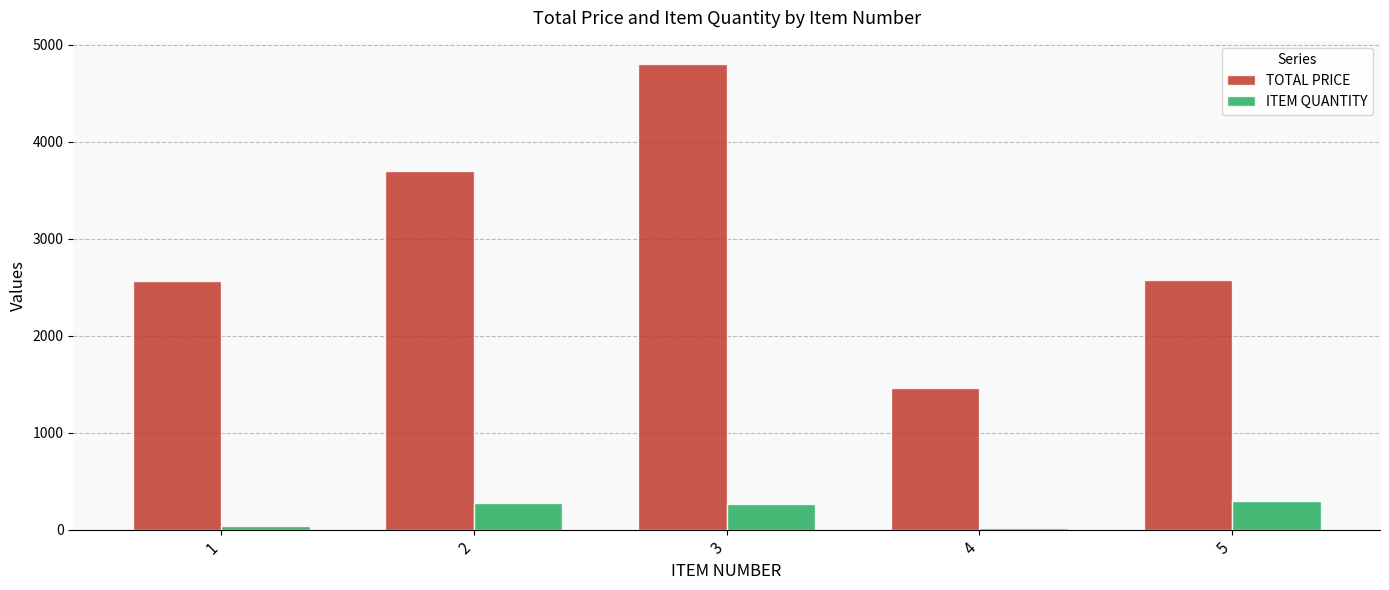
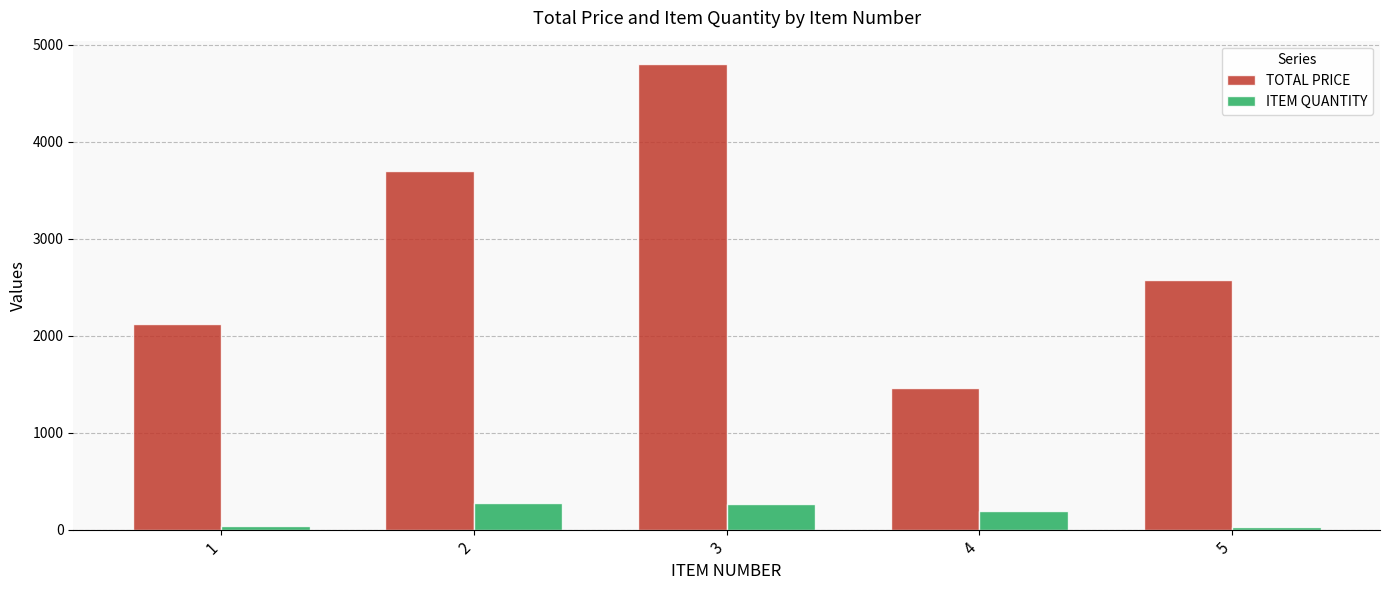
  {
    "TOTAL PRICE": {
-     "1": 2600,
+     "1": 2100,
      "2": 3700,
      "3": 4800,
      "4": 1500,
      "5": 2600
    },
    "ITEM QUANTITY": {
      "1": 0,
      "2": 300,
      "3": 300,
-     "4": 0,
-     "5": 300
+     "4": 200,
+     "5": 0
    }
  }
